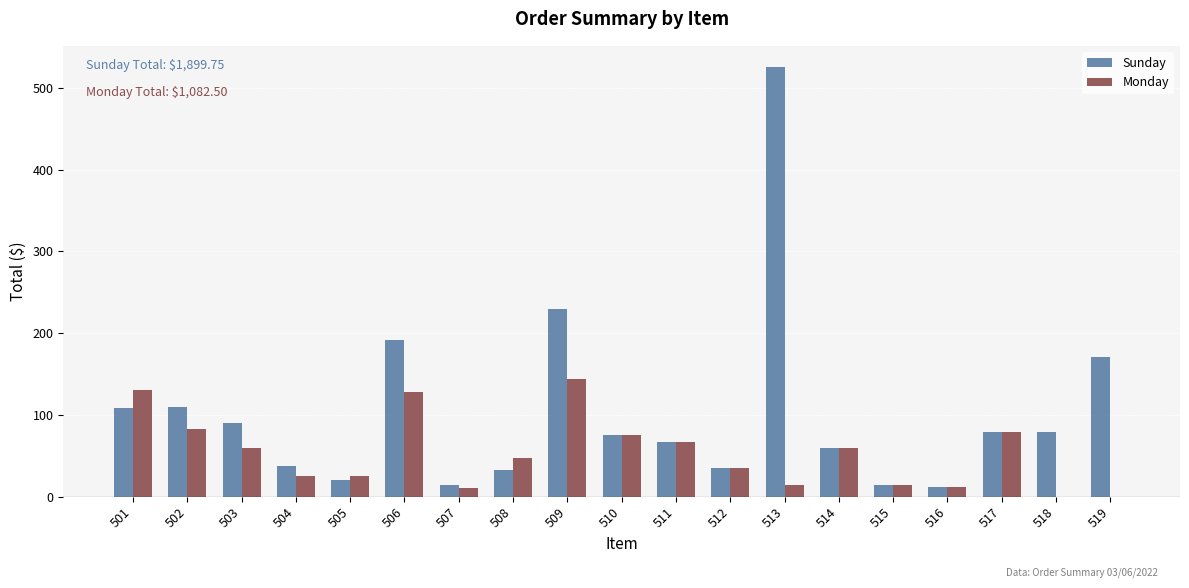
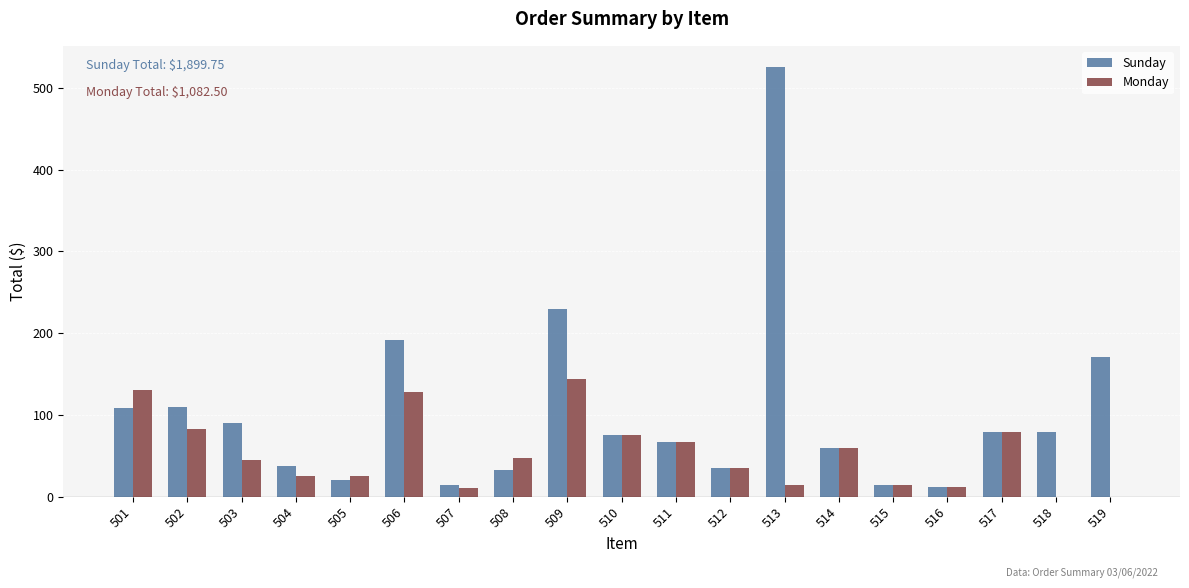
  {
    "Sunday": {
      "501": 110,
      "502": 110,
      "503": 90,
      "504": 40,
      "505": 20,
      "506": 190,
      "507": 20,
      "508": 30,
      "509": 230,
      "510": 80,
      "511": 70,
      "512": 40,
      "513": 530,
      "514": 60,
      "515": 20,
      "516": 10,
      "517": 80,
      "518": 80,
      "519": 170
    },
    "Monday": {
      "501": 130,
      "502": 80,
-     "503": 60,
+     "503": 50,
      "504": 30,
      "505": 30,
      "506": 130,
      "507": 10,
      "508": 50,
      "509": 140,
      "510": 80,
      "511": 70,
      "512": 40,
      "513": 20,
      "514": 60,
      "515": 20,
      "516": 10,
      "517": 80,
      "518": 0,
      "519": 0
    }
  }
